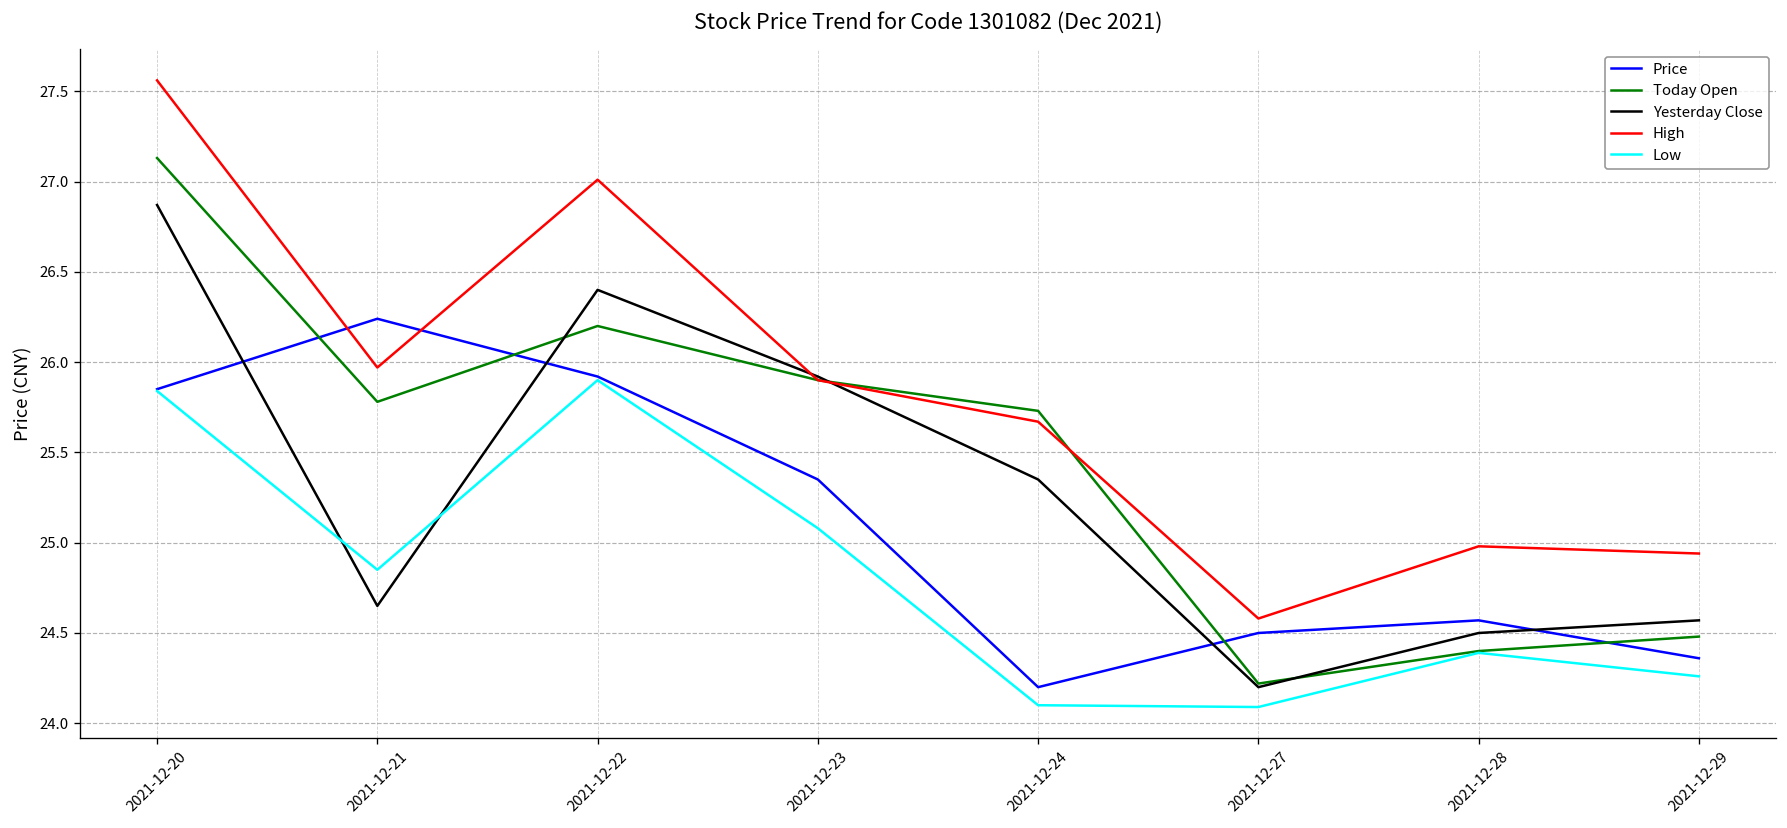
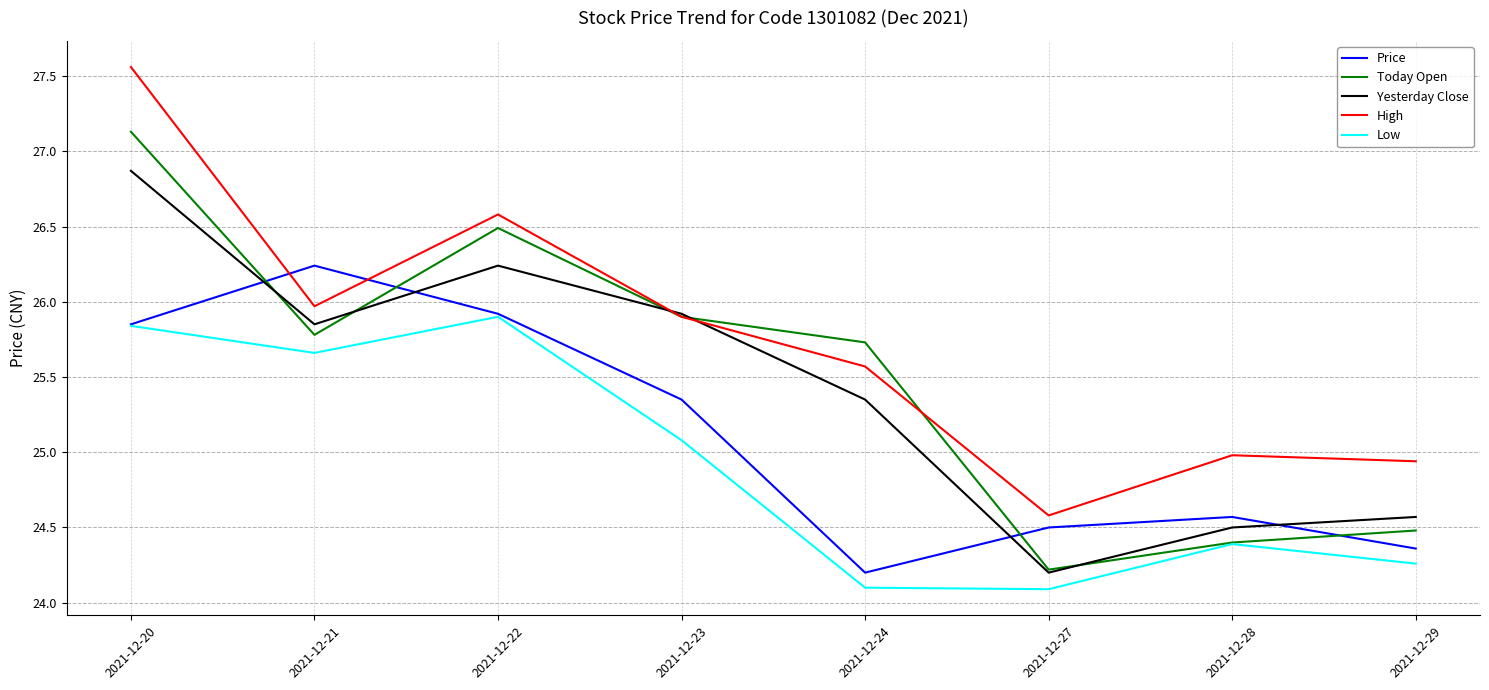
  {
    "Price": {
      "2021-12-21": 26.24,
      "2021-12-22": 25.92,
      "2021-12-23": 25.35,
      "2021-12-24": 24.20,
      "2021-12-27": 24.50,
      "2021-12-28": 24.57,
      "2021-12-29": 24.36
    },
    "Today Open": {
      "2021-12-20": 27.13,
      "2021-12-21": 25.78,
-     "2021-12-22": 26.20,
+     "2021-12-22": 26.49,
      "2021-12-24": 25.73,
      "2021-12-27": 24.22,
      "2021-12-29": 24.48
    },
    "Yesterday Close": {
      "2021-12-20": 26.87,
-     "2021-12-21": 24.65,
-     "2021-12-22": 26.40,
+     "2021-12-21": 25.85,
+     "2021-12-22": 26.24,
      "2021-12-23": 25.92,
      "2021-12-24": 25.35,
      "2021-12-27": 24.20,
      "2021-12-28": 24.50,
      "2021-12-29": 24.57
    },
    "High": {
      "2021-12-20": 27.56,
      "2021-12-21": 25.97,
-     "2021-12-22": 27.01,
-     "2021-12-24": 25.67,
+     "2021-12-22": 26.58,
+     "2021-12-24": 25.57,
      "2021-12-27": 24.58,
      "2021-12-28": 24.98,
      "2021-12-29": 24.94
    },
    "Low": {
-     "2021-12-21": 24.85,
+     "2021-12-21": 25.66,
      "2021-12-22": 25.90,
      "2021-12-23": 25.08,
      "2021-12-24": 24.10,
      "2021-12-27": 24.09,
      "2021-12-29": 24.26
    }
  }
